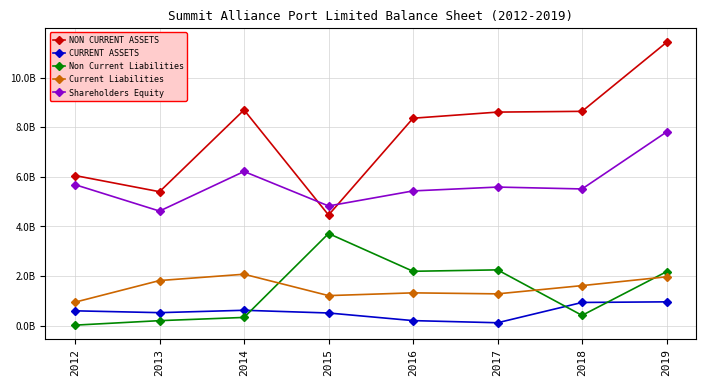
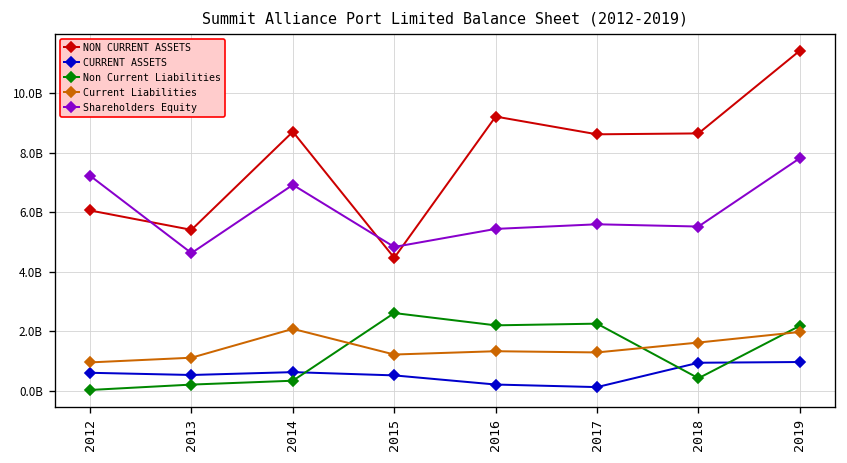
  {
    "NON CURRENT ASSETS": {
      "2012": 6100000000,
      "2013": 5400000000,
      "2014": 8700000000,
      "2015": 4500000000,
-     "2016": 8400000000,
+     "2016": 9200000000,
      "2017": 8600000000,
      "2018": 8600000000,
      "2019": 11400000000
    },
    "CURRENT ASSETS": {
      "2012": 600000000,
      "2013": 500000000,
      "2014": 600000000,
      "2015": 500000000,
      "2016": 200000000,
      "2017": 100000000,
      "2018": 900000000,
      "2019": 1000000000
    },
    "Non Current Liabilities": {
      "2012": 0,
      "2013": 200000000,
      "2014": 300000000,
-     "2015": 3700000000,
+     "2015": 2600000000,
      "2016": 2200000000,
      "2017": 2200000000,
      "2018": 400000000,
      "2019": 2200000000
    },
    "Current Liabilities": {
      "2012": 900000000,
-     "2013": 1800000000,
+     "2013": 1100000000,
      "2014": 2100000000,
      "2015": 1200000000,
      "2016": 1300000000,
      "2017": 1300000000,
      "2018": 1600000000,
      "2019": 2000000000
    },
    "Shareholders Equity": {
-     "2012": 5700000000,
+     "2012": 7200000000,
      "2013": 4600000000,
-     "2014": 6200000000,
+     "2014": 6900000000,
      "2015": 4800000000,
      "2016": 5400000000,
      "2017": 5600000000,
      "2018": 5500000000,
      "2019": 7800000000
    }
  }
